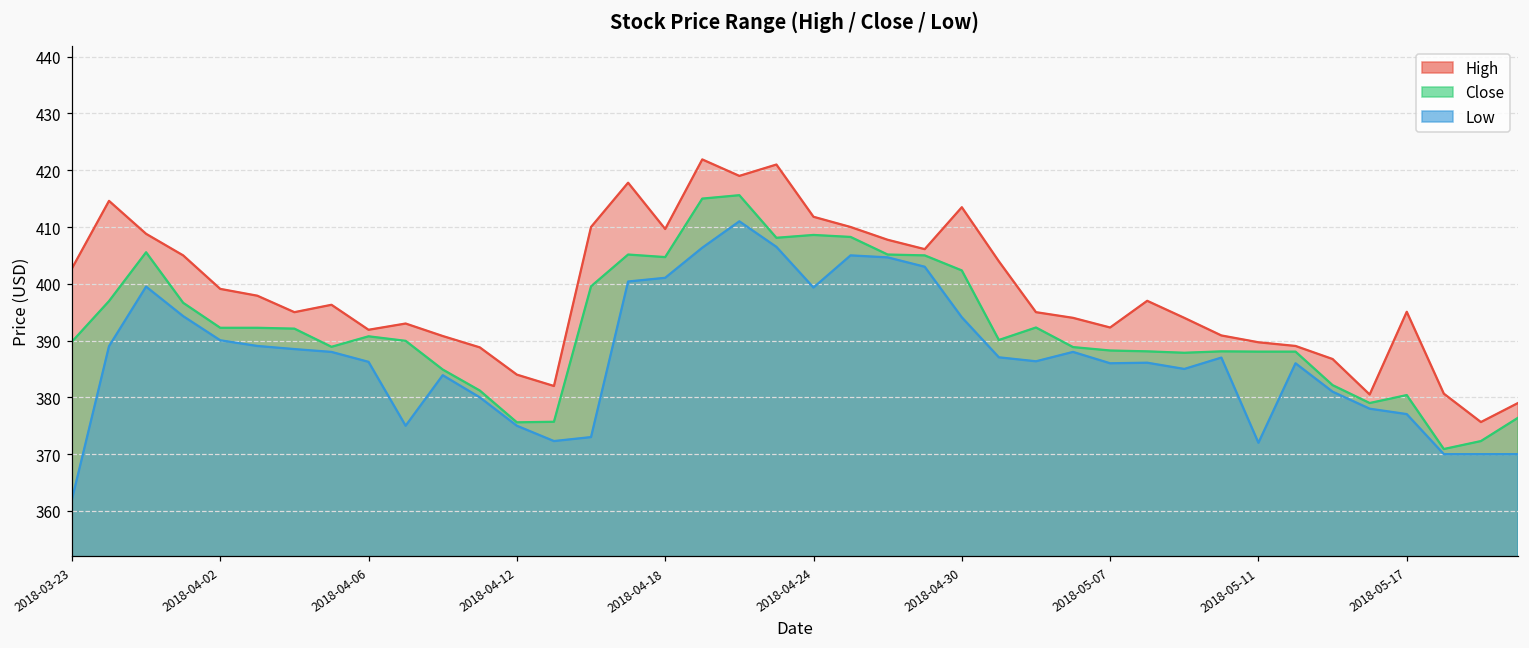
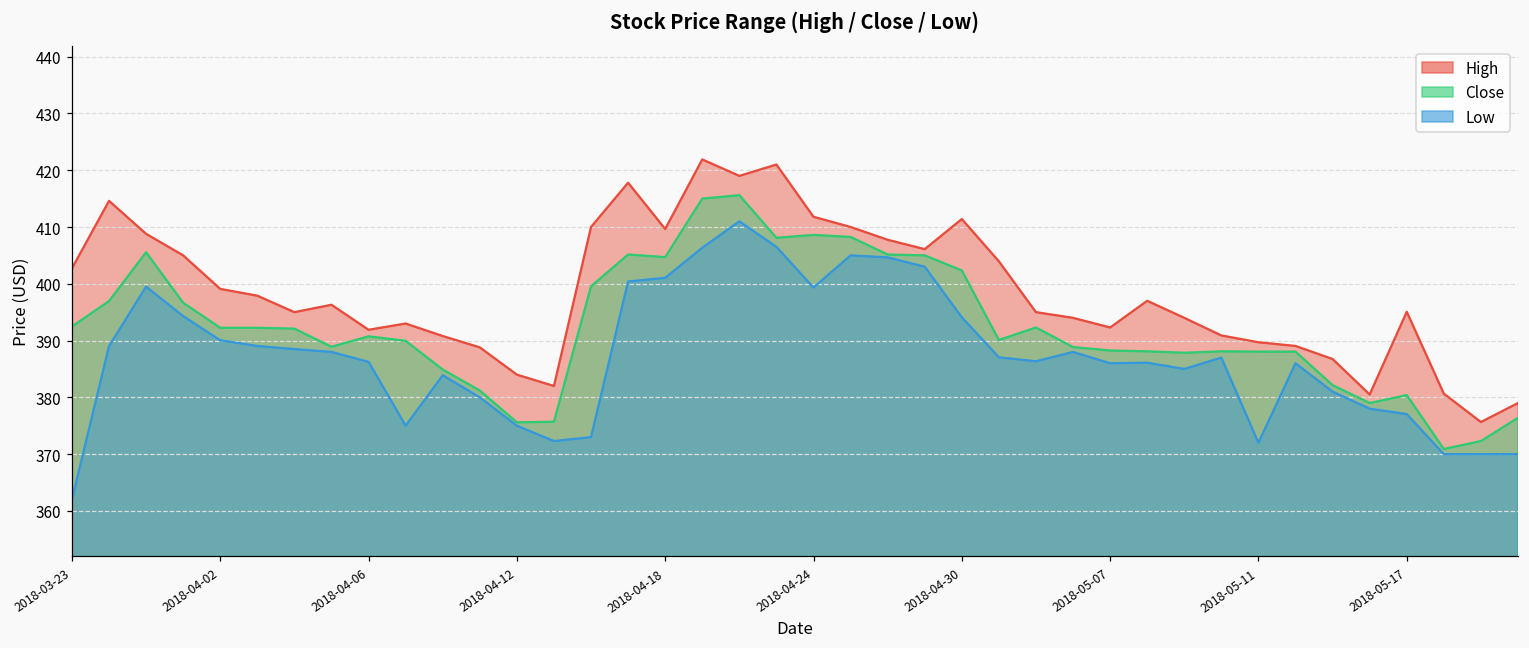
  {
    "High": {
      "2018-03-23": 403,
      "2018-04-02": 399,
      "2018-04-06": 392,
      "2018-04-12": 384,
      "2018-04-18": 410,
      "2018-04-24": 412,
-     "2018-04-30": 413,
+     "2018-04-30": 411,
      "2018-05-07": 392,
      "2018-05-11": 390,
      "2018-05-17": 395
    },
    "Close": {
-     "2018-03-23": 390,
+     "2018-03-23": 392,
      "2018-04-02": 392,
      "2018-04-06": 391,
      "2018-04-12": 376,
      "2018-04-18": 405,
      "2018-04-24": 409,
      "2018-04-30": 402,
      "2018-05-07": 388,
      "2018-05-11": 388,
      "2018-05-17": 380
    },
    "Low": {
      "2018-03-23": 362,
      "2018-04-02": 390,
      "2018-04-06": 386,
      "2018-04-12": 375,
      "2018-04-18": 401,
      "2018-04-24": 399,
      "2018-04-30": 394,
      "2018-05-07": 386,
      "2018-05-11": 372,
      "2018-05-17": 377
    }
  }
